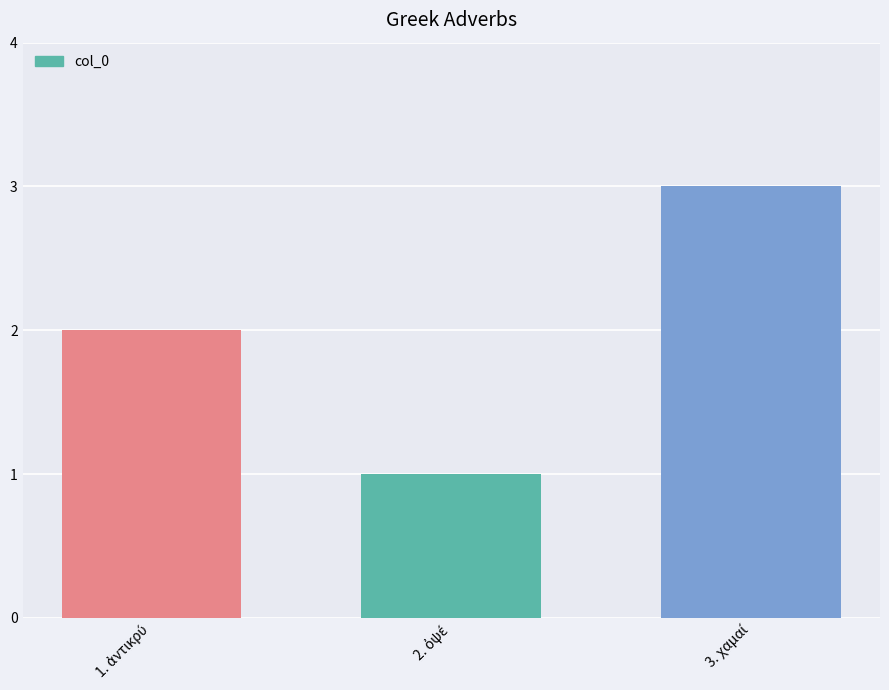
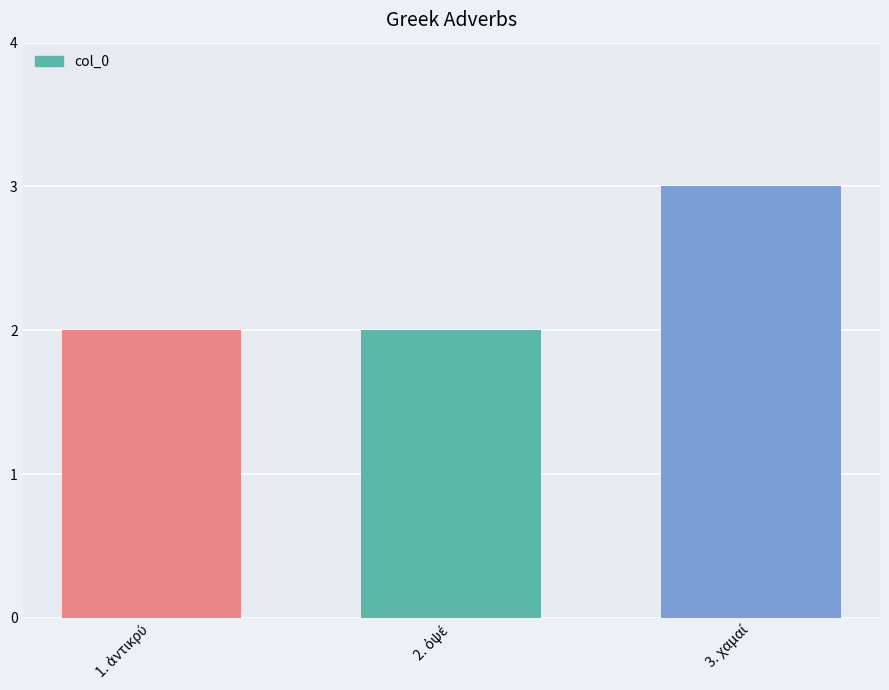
  {
    "1. ἀντικρύ": 2,
-   "2. ὀψέ": 1,
+   "2. ὀψέ": 2,
    "3. χαμαί": 3
  }
